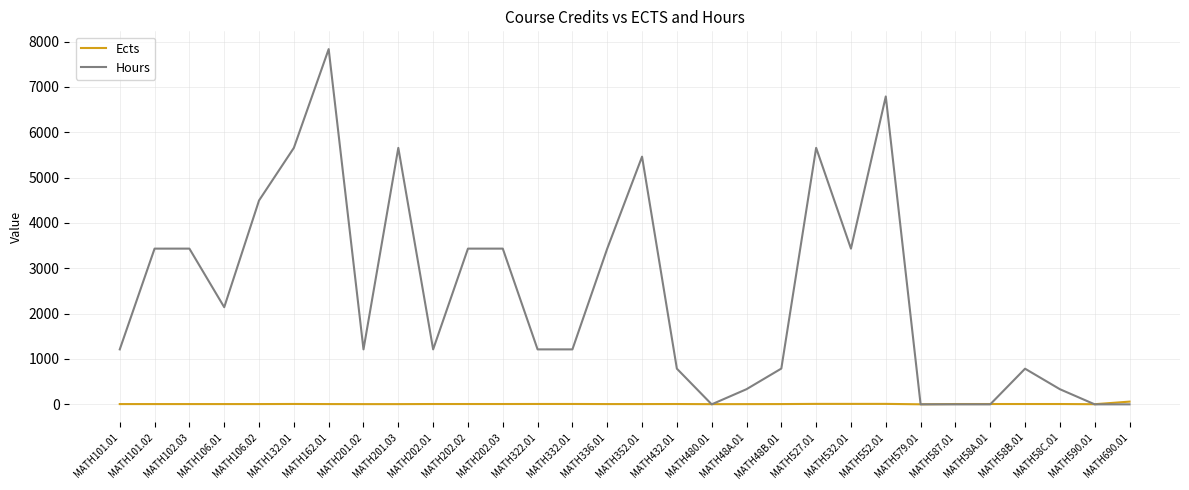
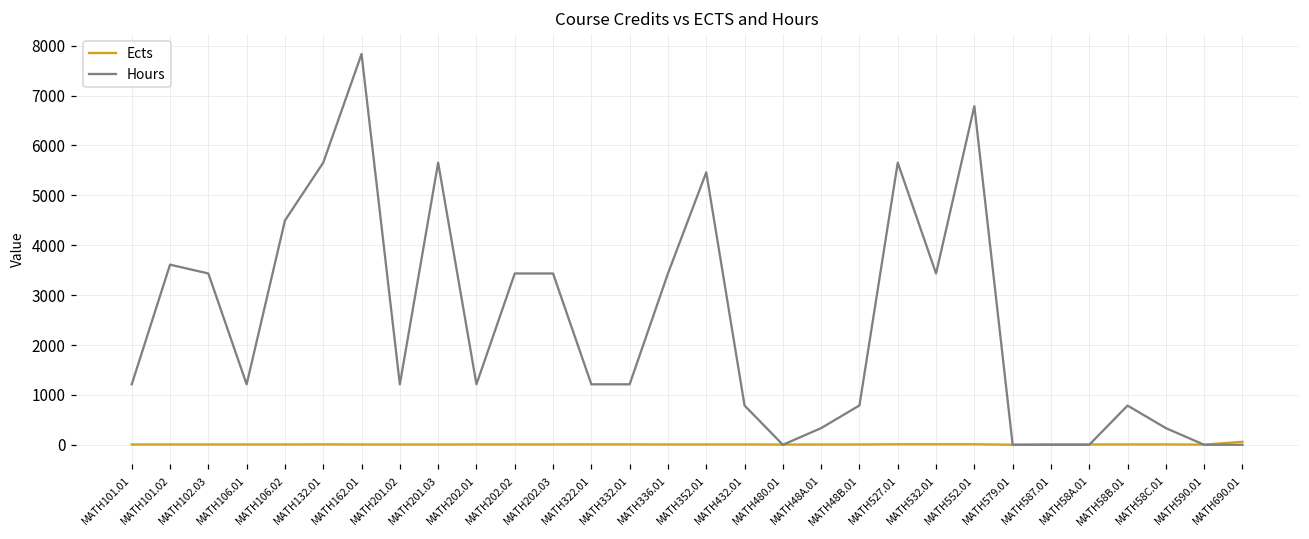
  {
    "Ects": {
      "MATH101.01": 0,
      "MATH101.02": 0,
      "MATH102.03": 0,
      "MATH106.01": 0,
      "MATH106.02": 0,
      "MATH132.01": 0,
      "MATH162.01": 0,
      "MATH201.02": 0,
      "MATH201.03": 0,
      "MATH202.01": 0,
      "MATH202.02": 0,
      "MATH202.03": 0,
      "MATH322.01": 0,
      "MATH332.01": 0,
      "MATH336.01": 0,
      "MATH352.01": 0,
      "MATH432.01": 0,
      "MATH48A.01": 0,
      "MATH48B.01": 0,
      "MATH527.01": 0,
      "MATH532.01": 0,
      "MATH552.01": 0,
      "MATH58B.01": 0,
      "MATH58C.01": 0,
      "MATH690.01": 100
    },
    "Hours": {
      "MATH101.01": 1200,
-     "MATH101.02": 3400,
+     "MATH101.02": 3600,
      "MATH102.03": 3400,
-     "MATH106.01": 2100,
+     "MATH106.01": 1200,
      "MATH106.02": 4500,
      "MATH132.01": 5700,
      "MATH162.01": 7800,
      "MATH201.02": 1200,
      "MATH201.03": 5700,
      "MATH202.01": 1200,
      "MATH202.02": 3400,
      "MATH202.03": 3400,
      "MATH322.01": 1200,
      "MATH332.01": 1200,
      "MATH336.01": 3400,
      "MATH352.01": 5500,
      "MATH432.01": 800,
      "MATH48A.01": 300,
      "MATH48B.01": 800,
      "MATH527.01": 5700,
      "MATH532.01": 3400,
      "MATH552.01": 6800,
      "MATH58B.01": 800,
      "MATH58C.01": 300,
      "MATH690.01": 0
    }
  }
